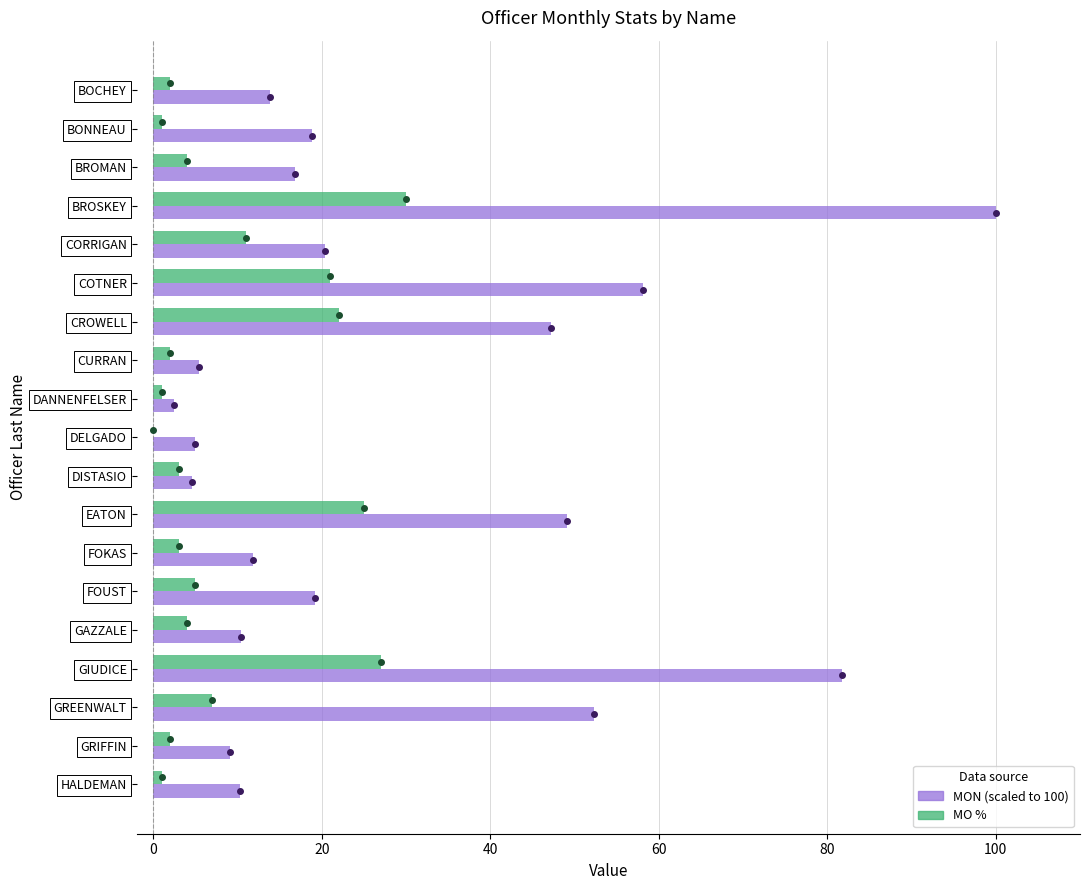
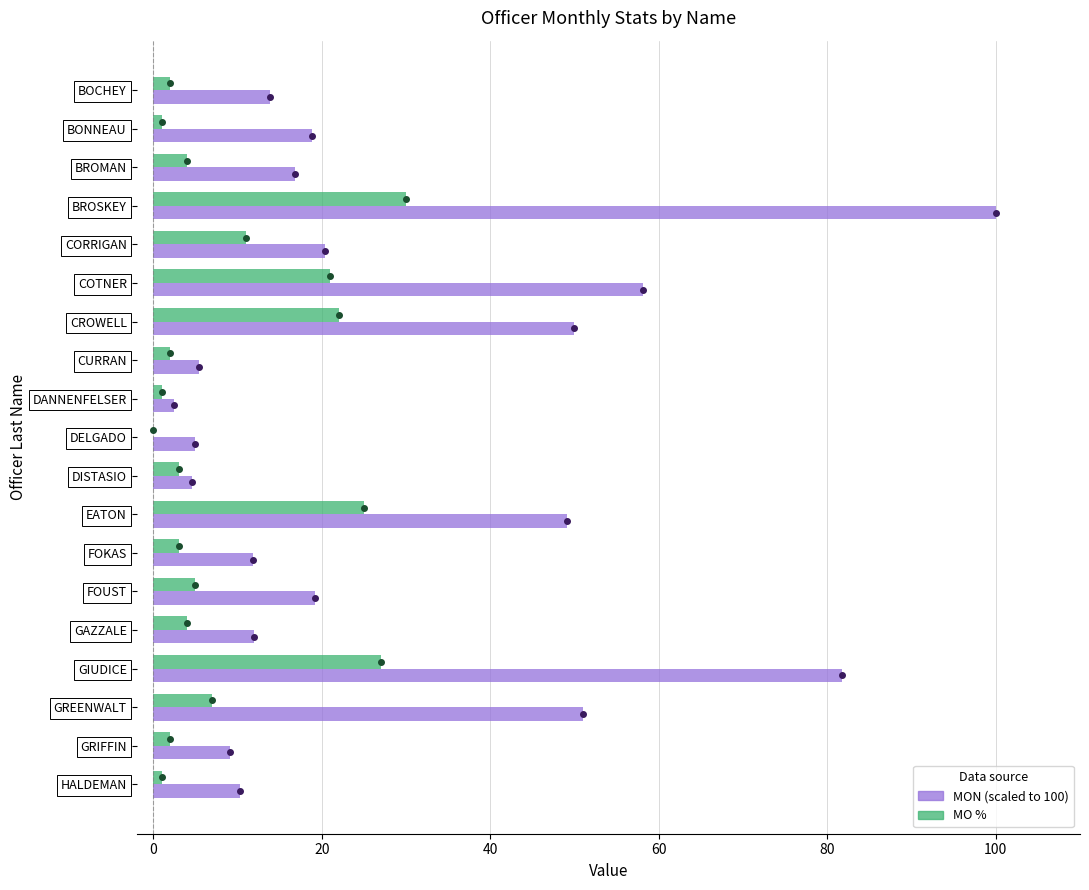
  {
    "MON (scaled to 100)": {
      "BOCHEY": 14,
      "BONNEAU": 19,
      "BROMAN": 17,
      "BROSKEY": 100,
      "CORRIGAN": 20,
      "COTNER": 58,
-     "CROWELL": 47,
+     "CROWELL": 50,
      "CURRAN": 5,
      "DANNENFELSER": 2,
      "DELGADO": 5,
      "DISTASIO": 5,
      "EATON": 49,
      "FOKAS": 12,
      "FOUST": 19,
-     "GAZZALE": 10,
+     "GAZZALE": 12,
      "GIUDICE": 82,
-     "GREENWALT": 52,
+     "GREENWALT": 51,
      "GRIFFIN": 9,
      "HALDEMAN": 10
    },
    "MO %": {
      "BOCHEY": 2,
      "BONNEAU": 1,
      "BROMAN": 4,
      "BROSKEY": 30,
      "CORRIGAN": 11,
      "COTNER": 21,
      "CROWELL": 22,
      "CURRAN": 2,
      "DANNENFELSER": 1,
      "DELGADO": 0,
      "DISTASIO": 3,
      "EATON": 25,
      "FOKAS": 3,
      "FOUST": 5,
      "GAZZALE": 4,
      "GIUDICE": 27,
      "GREENWALT": 7,
      "GRIFFIN": 2,
      "HALDEMAN": 1
    }
  }
